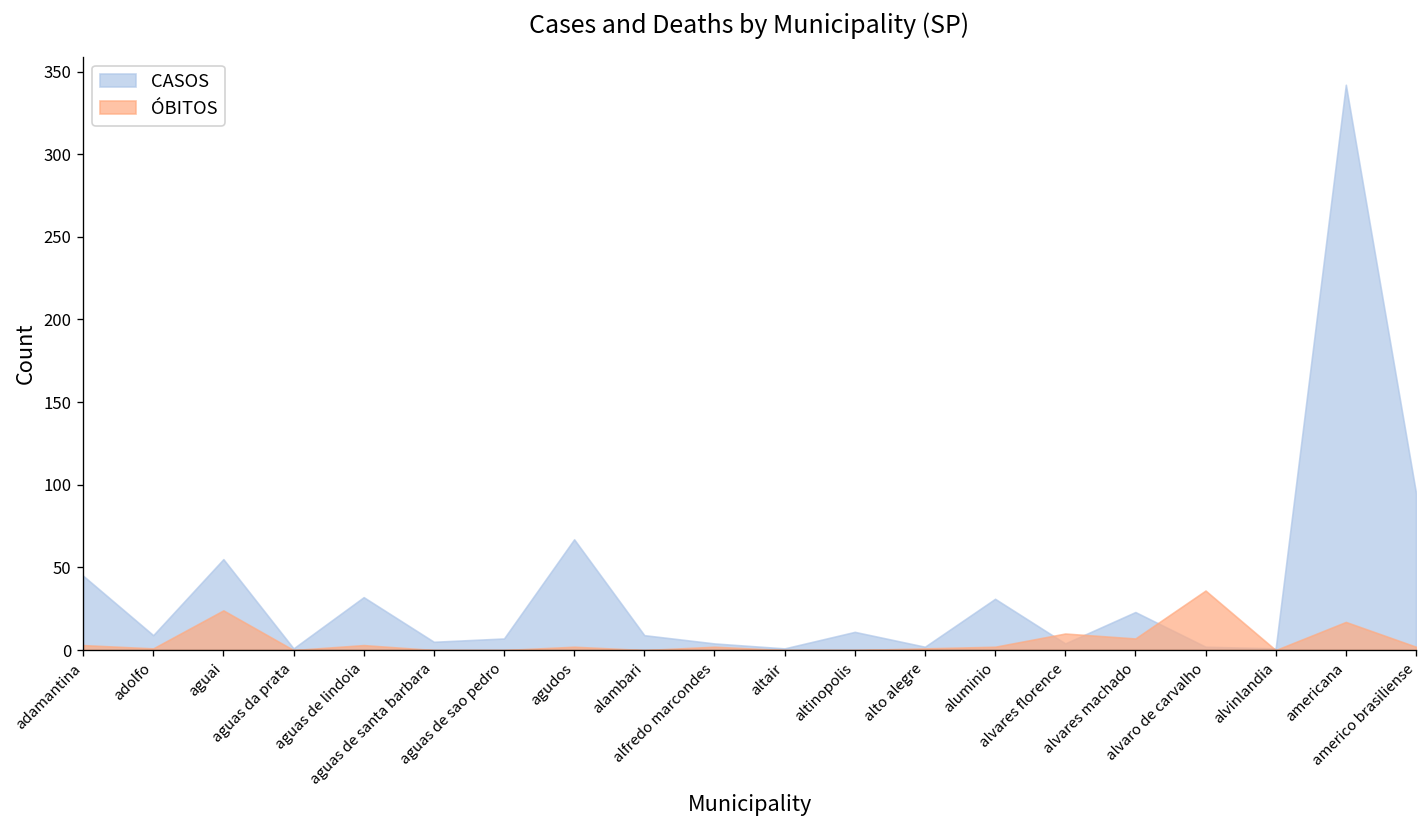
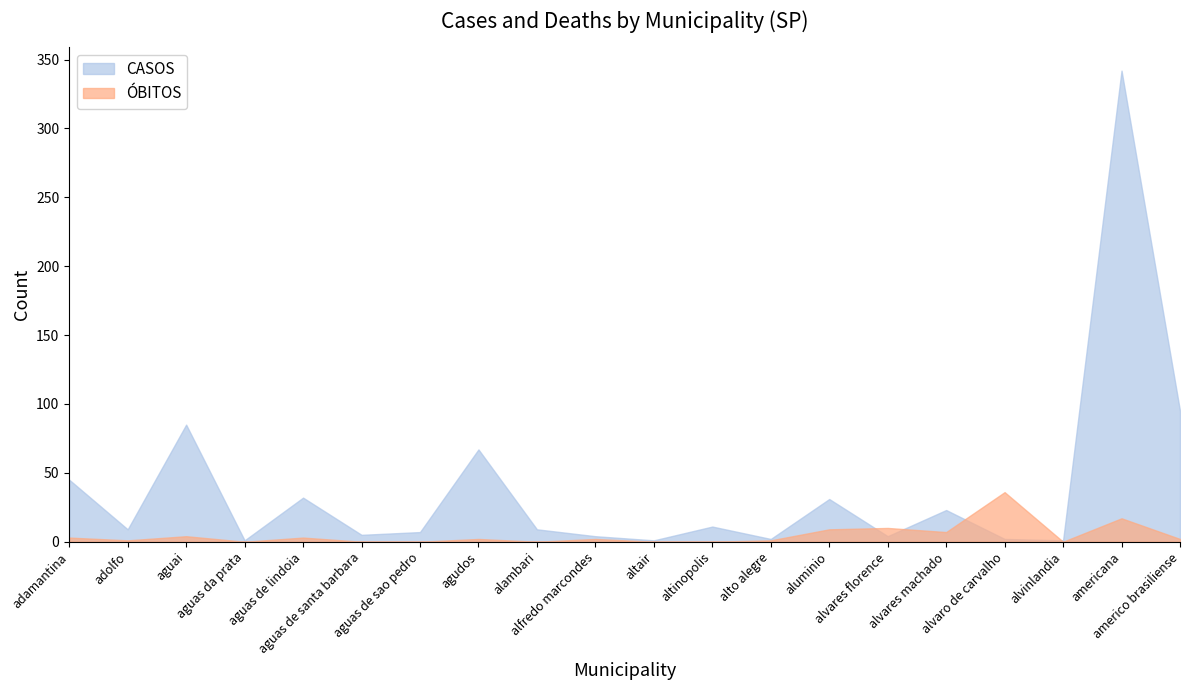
  {
    "CASOS": {
      "adamantina": 45,
      "adolfo": 9,
-     "aguai": 55,
+     "aguai": 85,
      "aguas de lindoia": 32,
      "aguas de santa barbara": 5,
      "aguas de sao pedro": 7,
      "agudos": 67,
      "alambari": 9,
      "alfredo marcondes": 4,
      "altinopolis": 11,
      "aluminio": 31,
      "alvares florence": 4,
      "alvares machado": 23,
      "alvaro de carvalho": 2,
      "americana": 342,
      "americo brasiliense": 95
    },
    "ÓBITOS": {
      "adamantina": 3,
-     "aguai": 24,
+     "aguai": 4,
      "aguas de lindoia": 3,
      "aguas de santa barbara": 0,
      "aguas de sao pedro": 0,
      "agudos": 2,
      "alambari": 0,
      "alfredo marcondes": 2,
      "altinopolis": 0,
-     "aluminio": 2,
+     "aluminio": 9,
      "alvares florence": 10,
      "alvares machado": 7,
      "alvaro de carvalho": 36,
      "americana": 17,
      "americo brasiliense": 2
    }
  }
